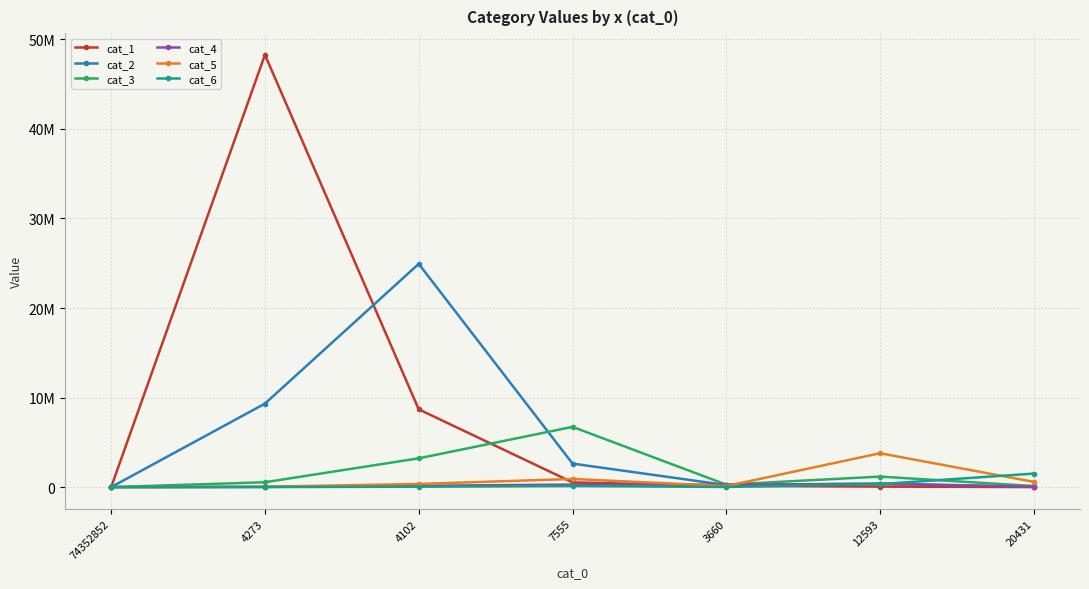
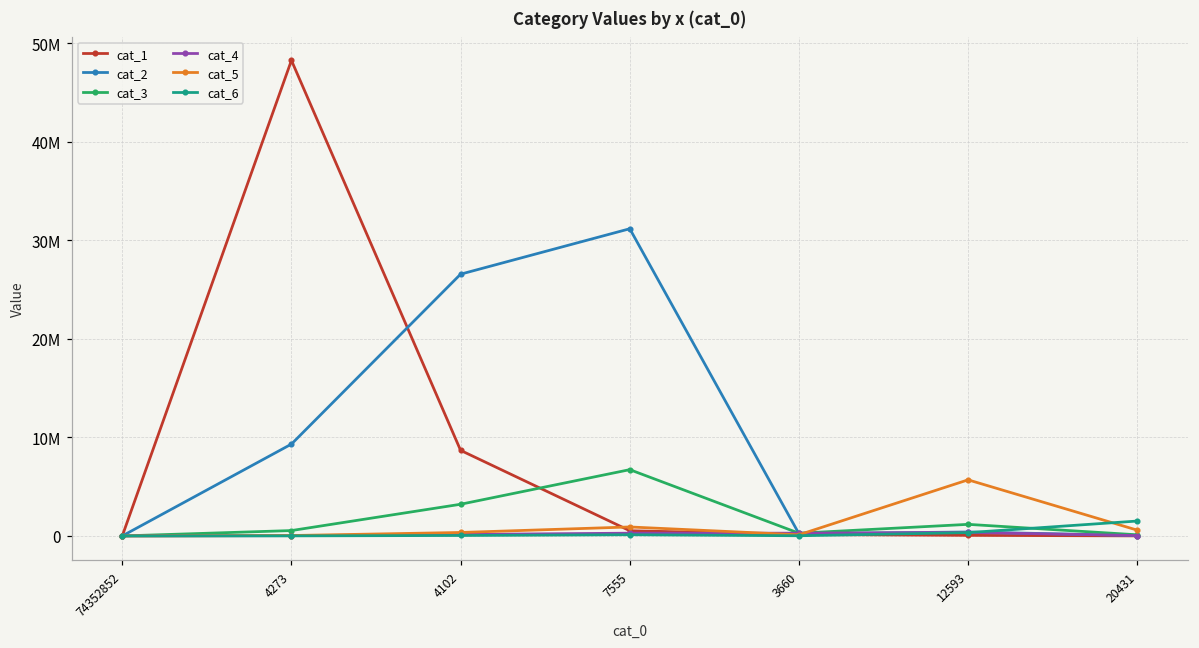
  {
    "cat_1": {
      "4273": 48000000,
      "4102": 9000000
    },
    "cat_2": {
      "4273": 9000000,
-     "4102": 25000000,
-     "7555": 3000000
+     "4102": 27000000,
+     "7555": 31000000
    },
    "cat_5": {
      "7555": 1000000,
-     "12593": 4000000,
+     "12593": 6000000,
      "20431": 1000000
    }
  }
